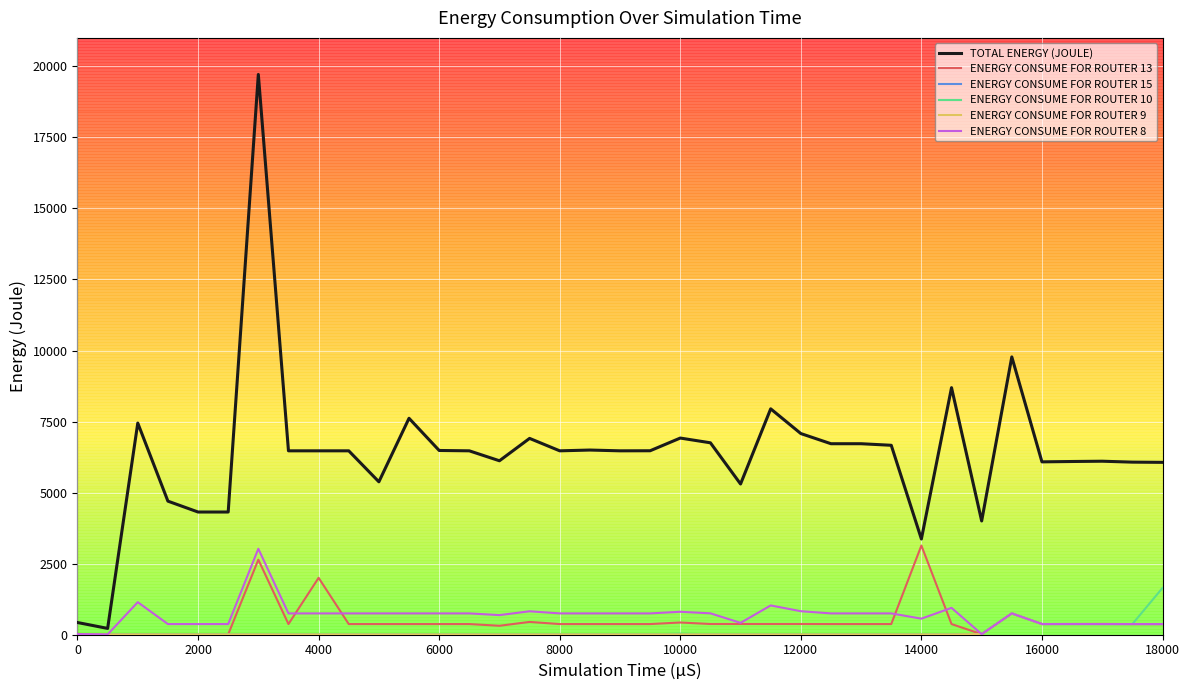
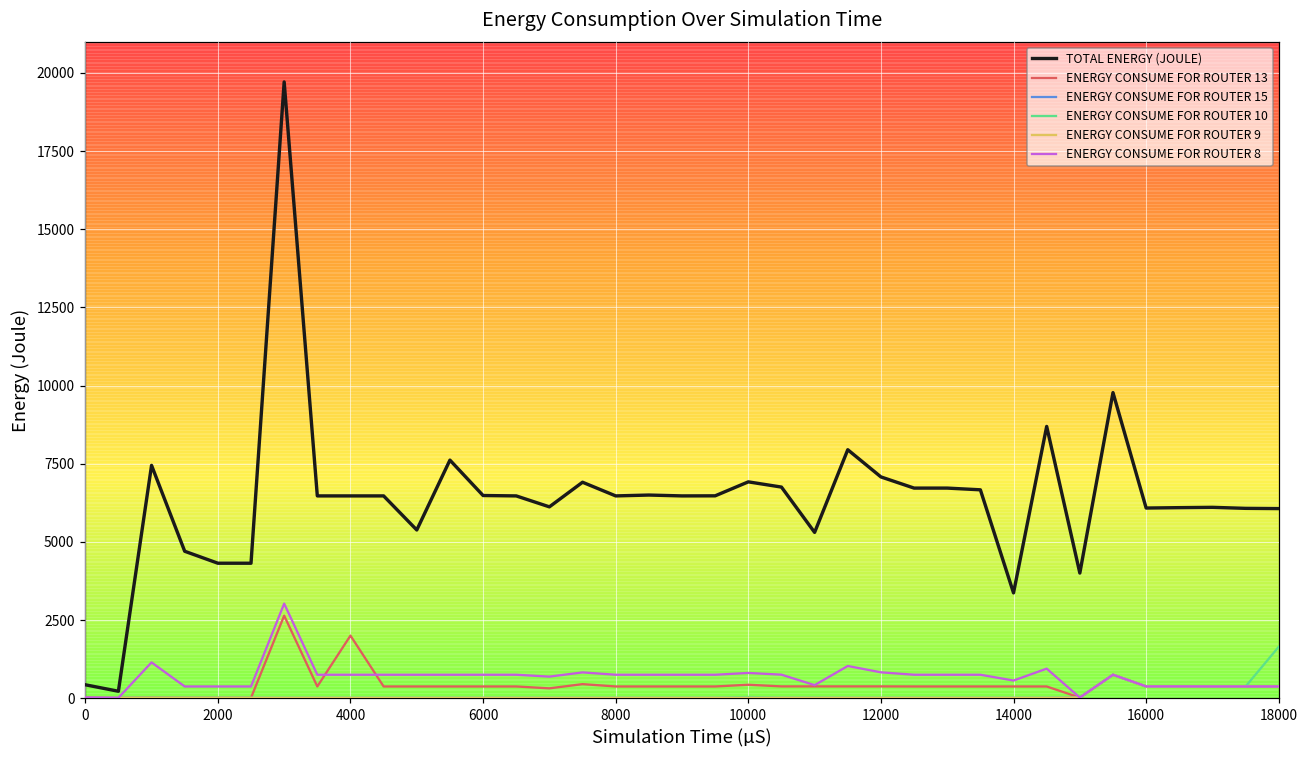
  {
    "TOTAL ENERGY (JOULE)": {
      "0": 400,
      "2000": 4300,
      "4000": 6500,
      "6000": 6500,
      "8000": 6500,
      "10000": 6900,
      "12000": 7100,
      "14000": 3400,
      "16000": 6100,
      "18000": 6100
    },
    "ENERGY CONSUME FOR ROUTER 13": {
      "4000": 2000,
      "6000": 400,
      "8000": 400,
      "10000": 400,
      "12000": 400,
-     "14000": 3100
+     "14000": 400
    },
    "ENERGY CONSUME FOR ROUTER 10": {
      "18000": 1600
    },
    "ENERGY CONSUME FOR ROUTER 8": {
      "2000": 400,
      "4000": 800,
      "6000": 800,
      "8000": 800,
      "10000": 800,
      "12000": 800,
      "14000": 600
    }
  }
